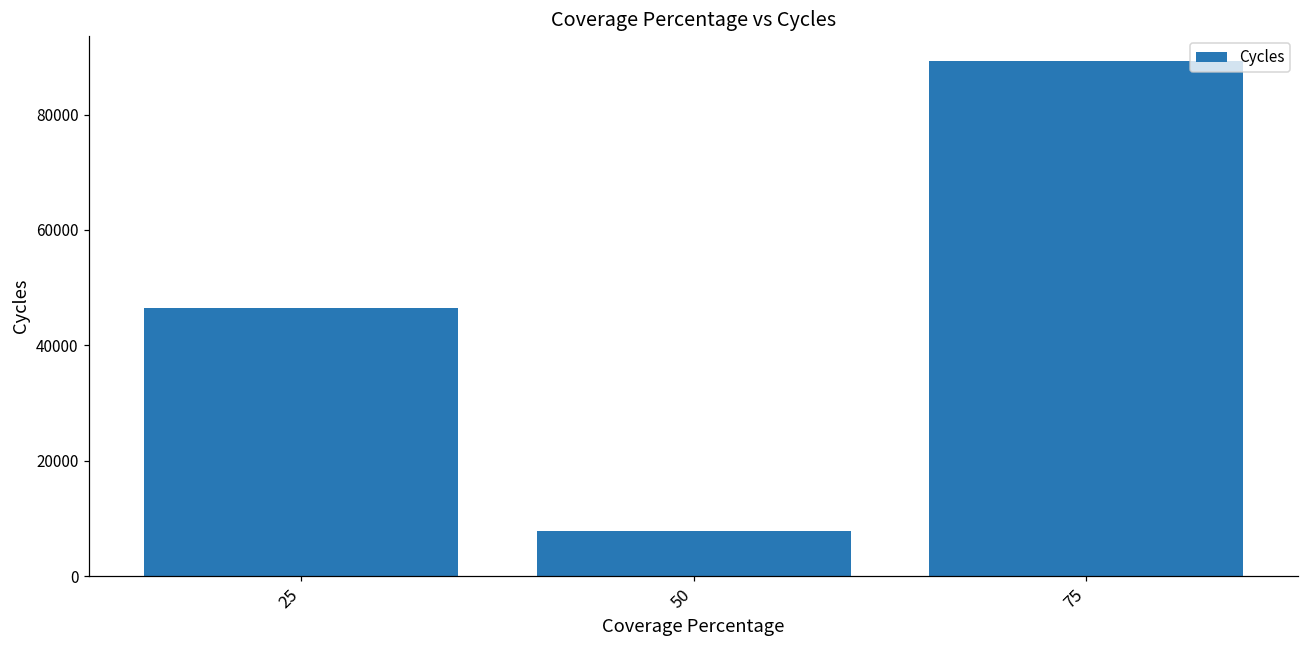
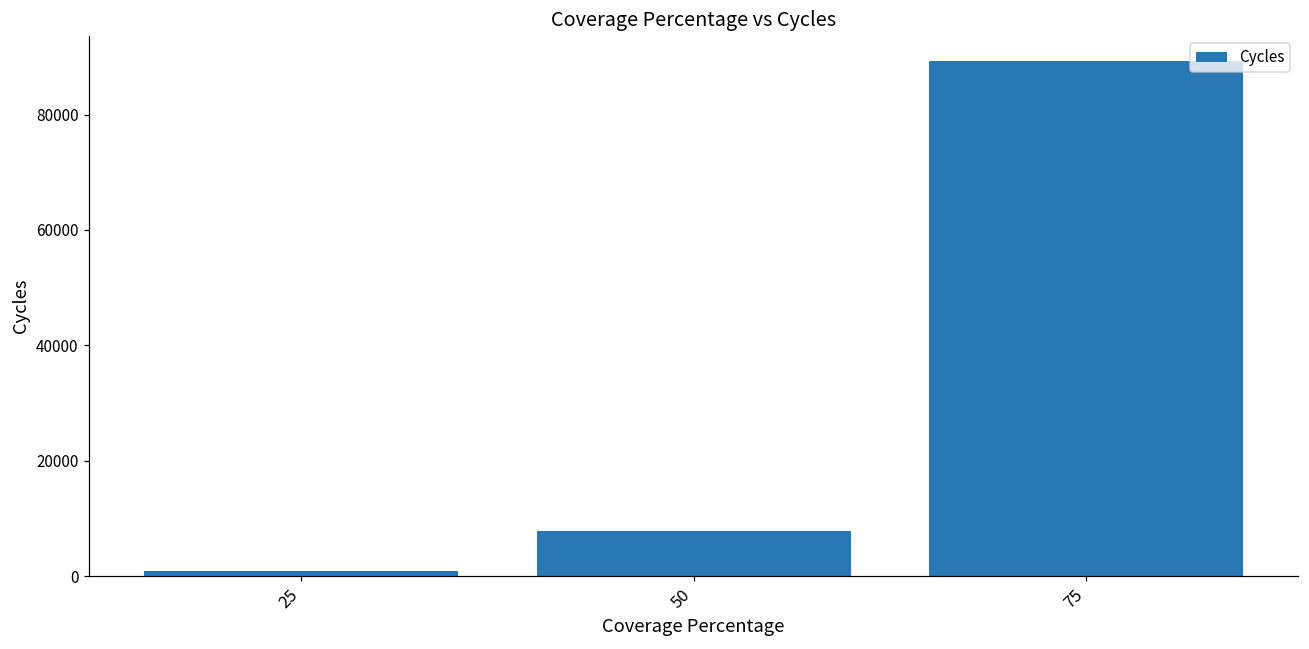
  {
-   "25": 46000,
+   "25": 1000,
    "50": 8000,
    "75": 89000
  }
